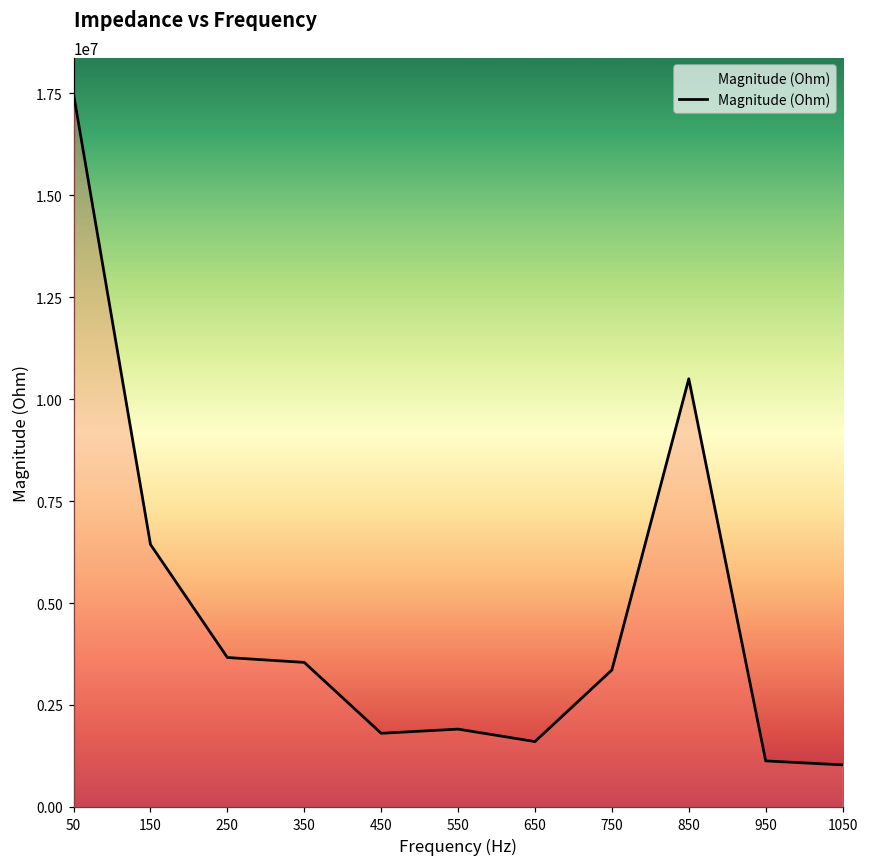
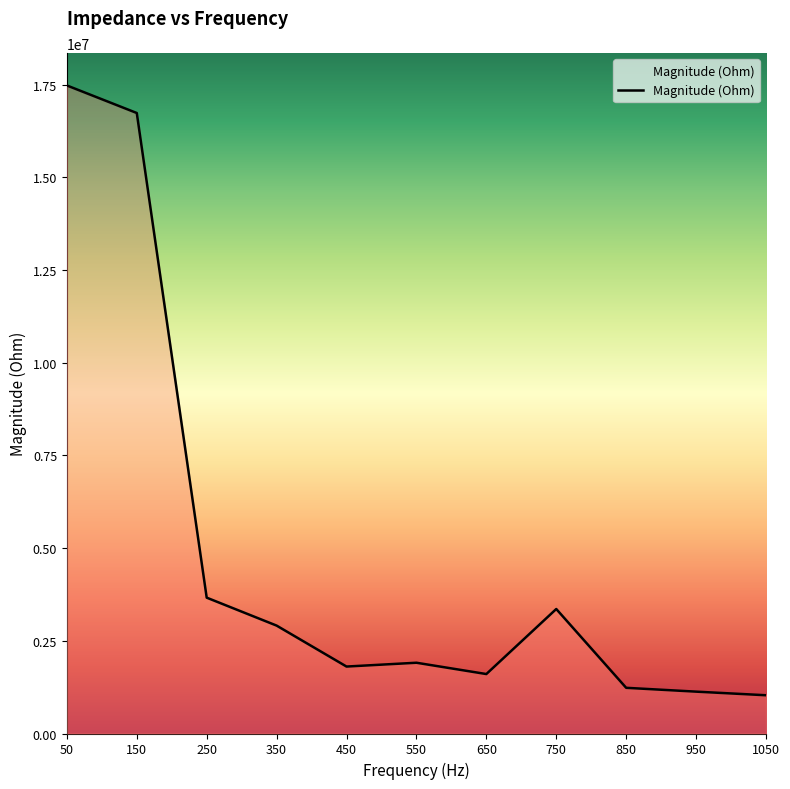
  {
    "50": 17500000,
-   "150": 6400000,
+   "150": 16700000,
    "250": 3700000,
-   "350": 3500000,
+   "350": 2900000,
    "450": 1800000,
    "550": 1900000,
    "650": 1600000,
    "750": 3400000,
-   "850": 10500000,
+   "850": 1200000,
    "950": 1100000,
    "1050": 1000000
  }
